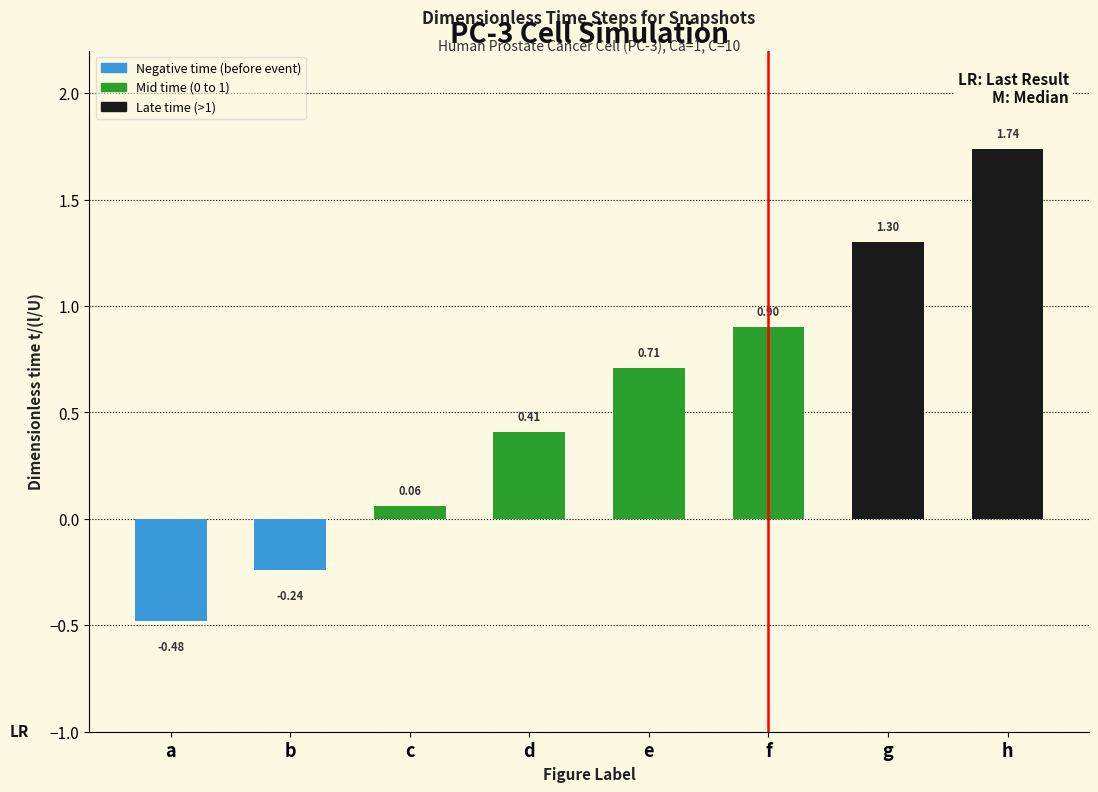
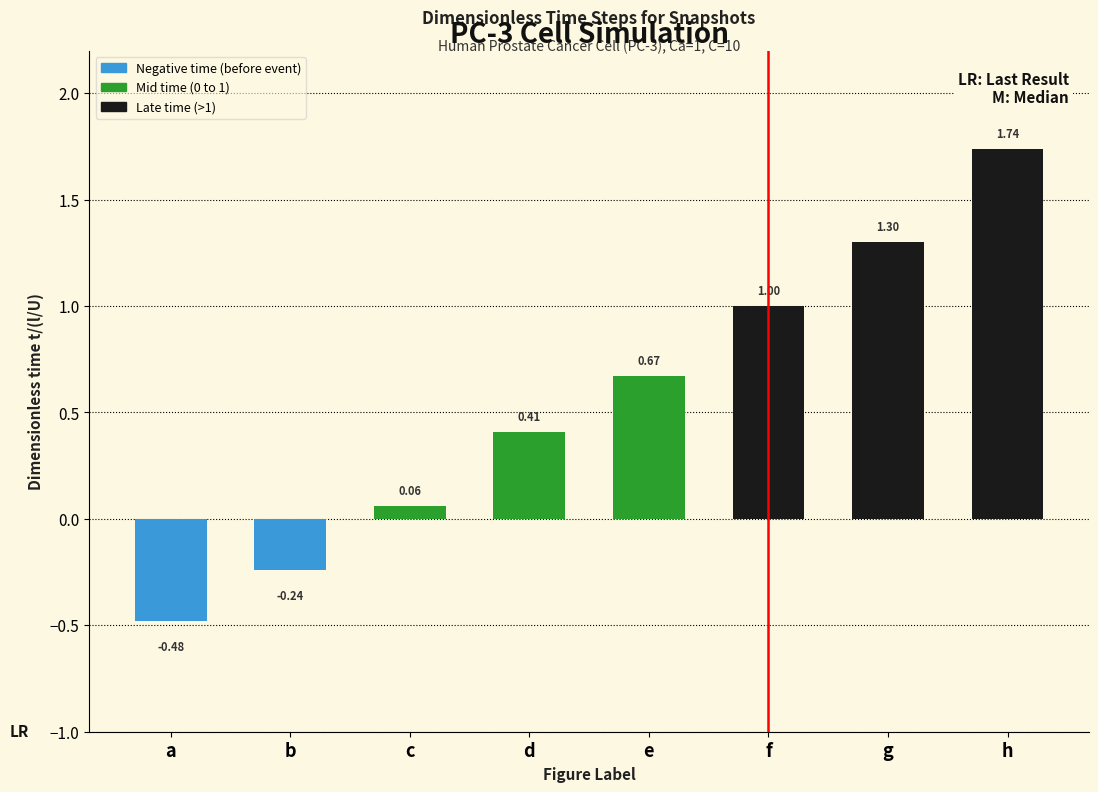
  {
    "a": -0.48,
    "b": -0.24,
    "c": 0.06,
    "d": 0.41,
-   "e": 0.71,
-   "f": 0.90,
+   "e": 0.67,
+   "f": 1.00,
    "g": 1.30,
    "h": 1.74
  }
